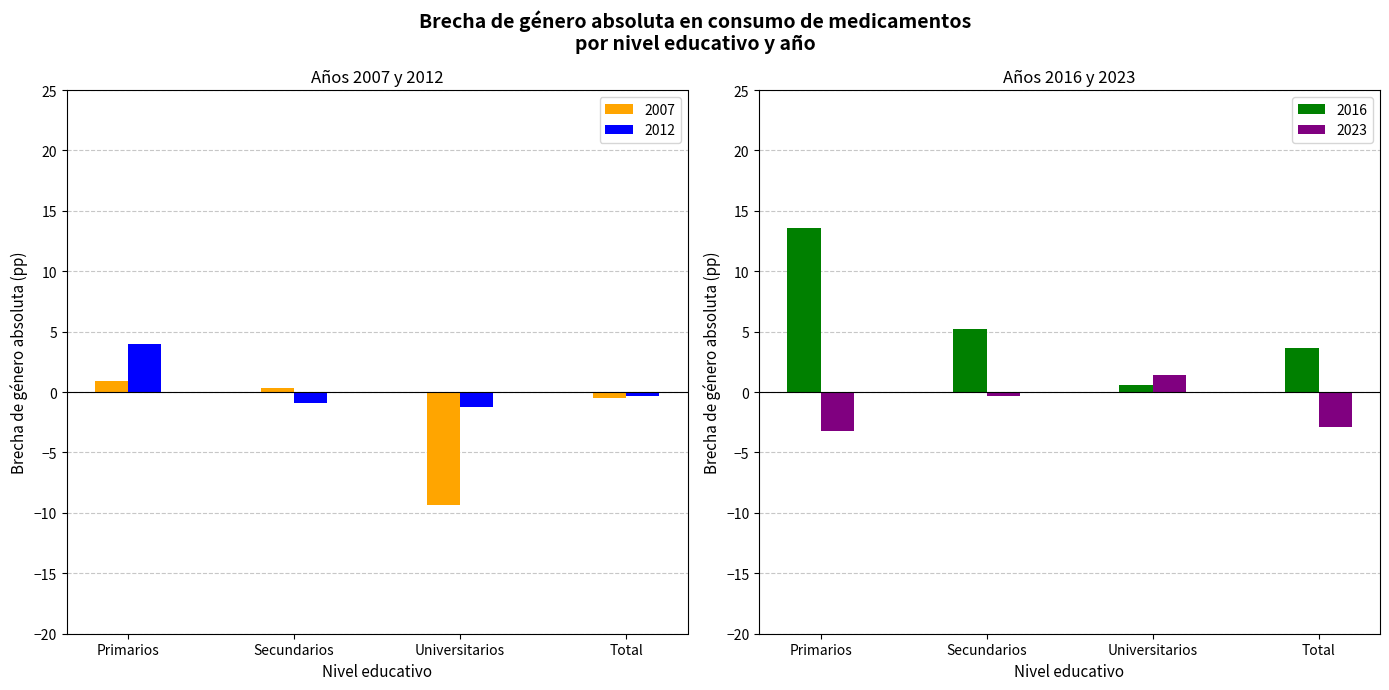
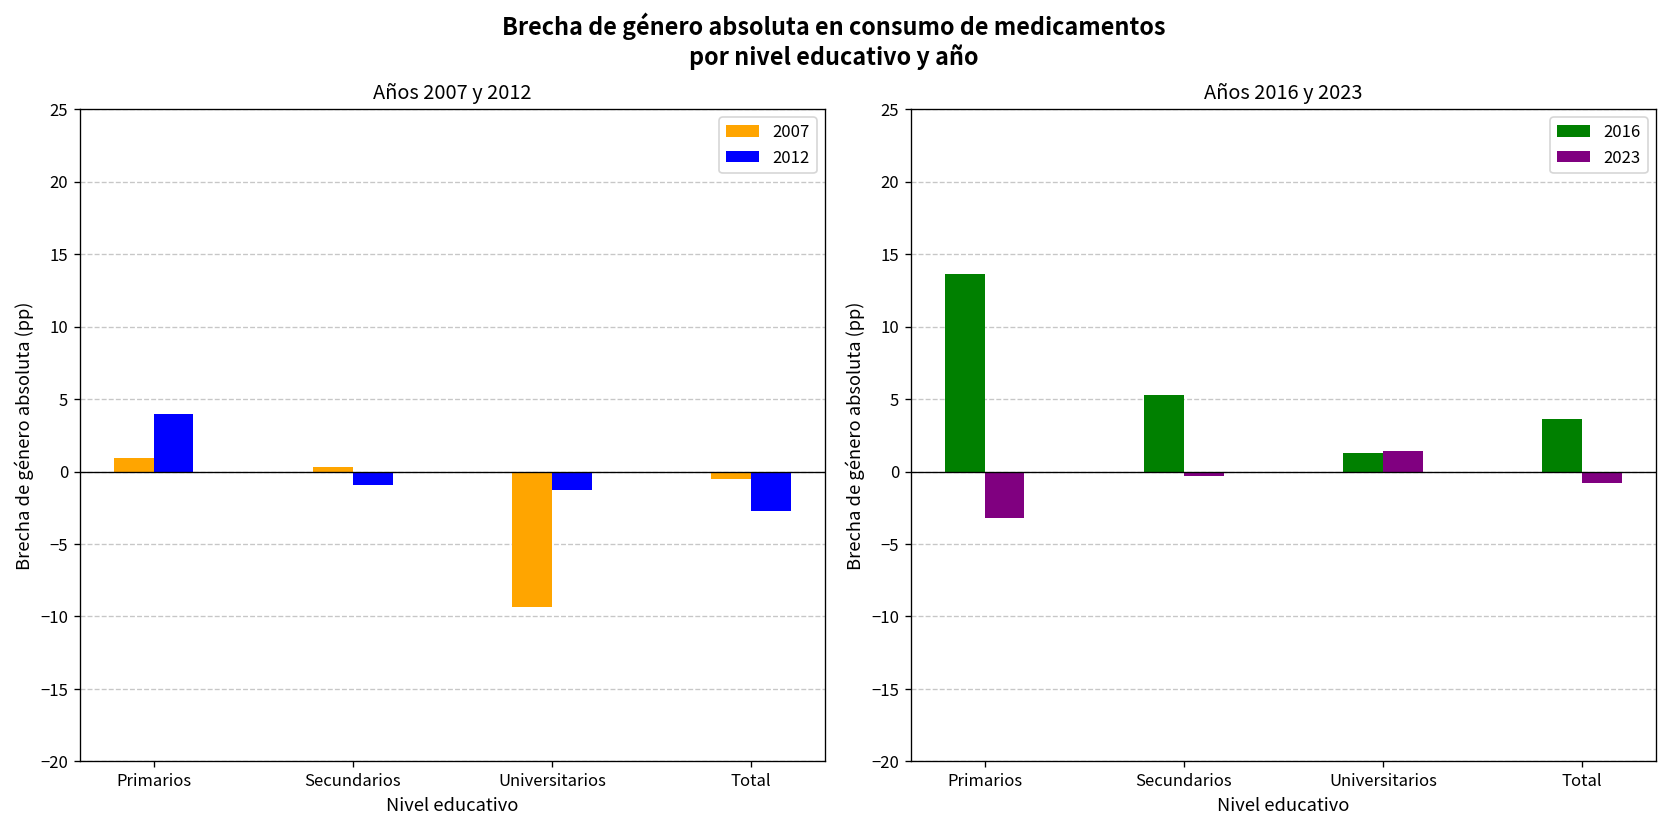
  {
    "Años 2007 y 2012": {
      "2007": {
        "Primarios": 0.9,
        "Secundarios": 0.3,
        "Universitarios": -9.3,
        "Total": -0.5
      },
      "2012": {
        "Primarios": 4.0,
        "Secundarios": -0.9,
        "Universitarios": -1.3,
-       "Total": -0.3
+       "Total": -2.7
      }
    },
    "Años 2016 y 2023": {
      "2016": {
        "Primarios": 13.6,
        "Secundarios": 5.3,
-       "Universitarios": 0.6,
+       "Universitarios": 1.3,
        "Total": 3.6
      },
      "2023": {
        "Primarios": -3.2,
        "Secundarios": -0.3,
        "Universitarios": 1.4,
-       "Total": -2.9
+       "Total": -0.8
      }
    }
  }
